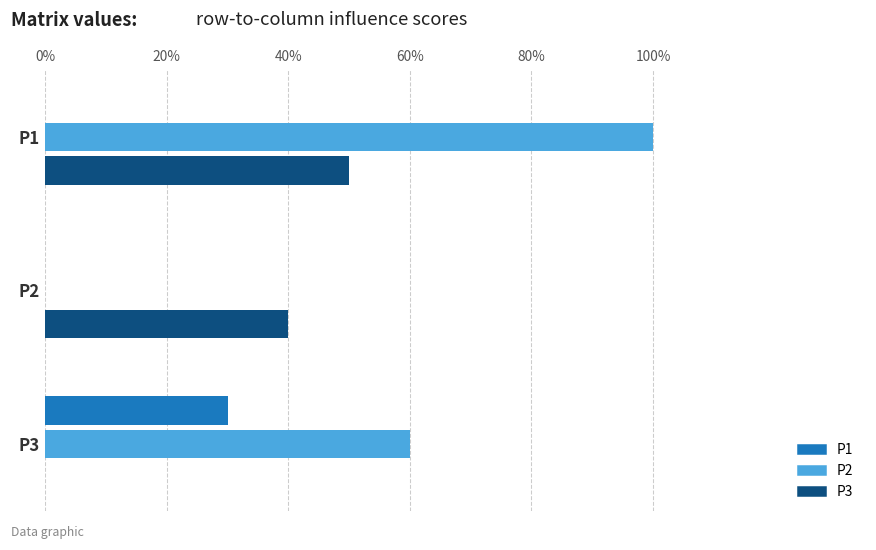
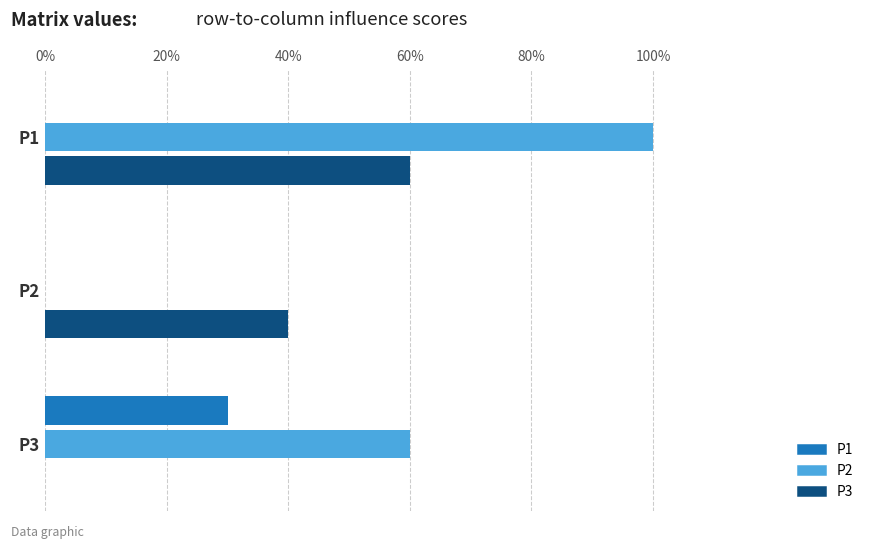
  {
    "P1": {
      "P1": "0%",
      "P2": "0%",
      "P3": "30%"
    },
    "P2": {
      "P1": "100%",
      "P2": "0%",
      "P3": "60%"
    },
    "P3": {
-     "P1": "50%",
+     "P1": "60%",
      "P2": "40%",
      "P3": "0%"
    }
  }
